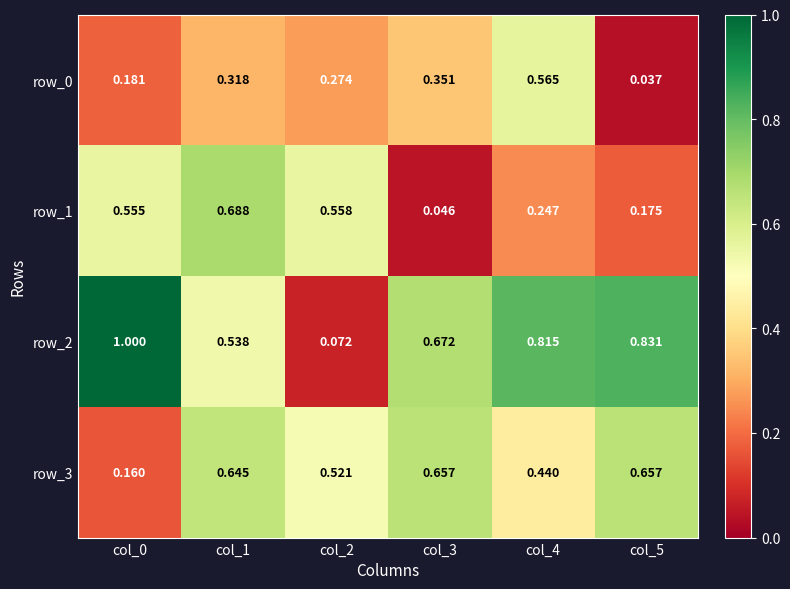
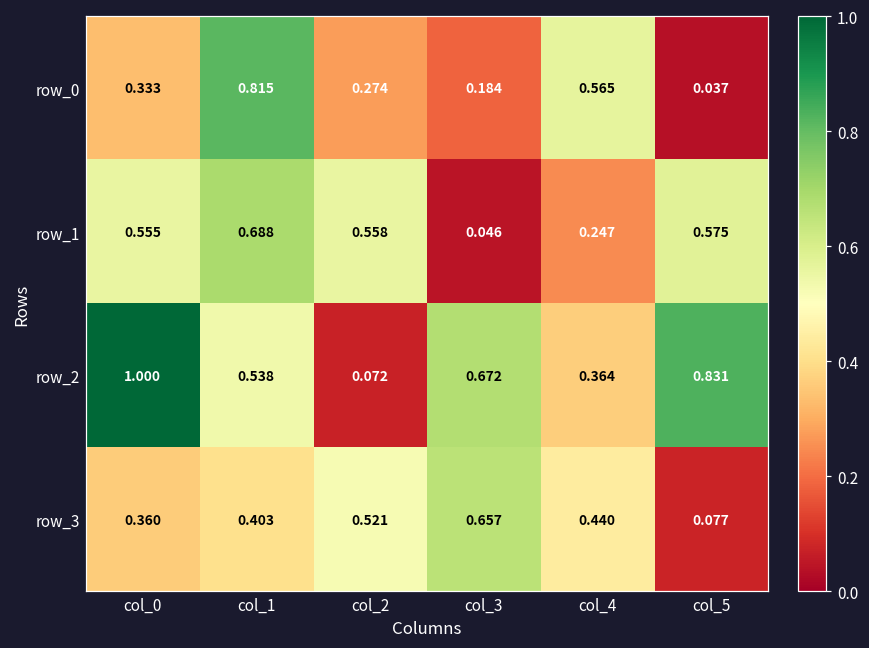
  {
    "row_0": {
-     "col_0": 0.181,
-     "col_1": 0.318,
+     "col_0": 0.333,
+     "col_1": 0.815,
      "col_2": 0.274,
-     "col_3": 0.351,
+     "col_3": 0.184,
      "col_4": 0.565,
      "col_5": 0.037
    },
    "row_1": {
      "col_0": 0.555,
      "col_1": 0.688,
      "col_2": 0.558,
      "col_3": 0.046,
      "col_4": 0.247,
-     "col_5": 0.175
+     "col_5": 0.575
    },
    "row_2": {
      "col_0": 1.000,
      "col_1": 0.538,
      "col_2": 0.072,
      "col_3": 0.672,
-     "col_4": 0.815,
+     "col_4": 0.364,
      "col_5": 0.831
    },
    "row_3": {
-     "col_0": 0.160,
-     "col_1": 0.645,
+     "col_0": 0.360,
+     "col_1": 0.403,
      "col_2": 0.521,
      "col_3": 0.657,
      "col_4": 0.440,
-     "col_5": 0.657
+     "col_5": 0.077
    }
  }
